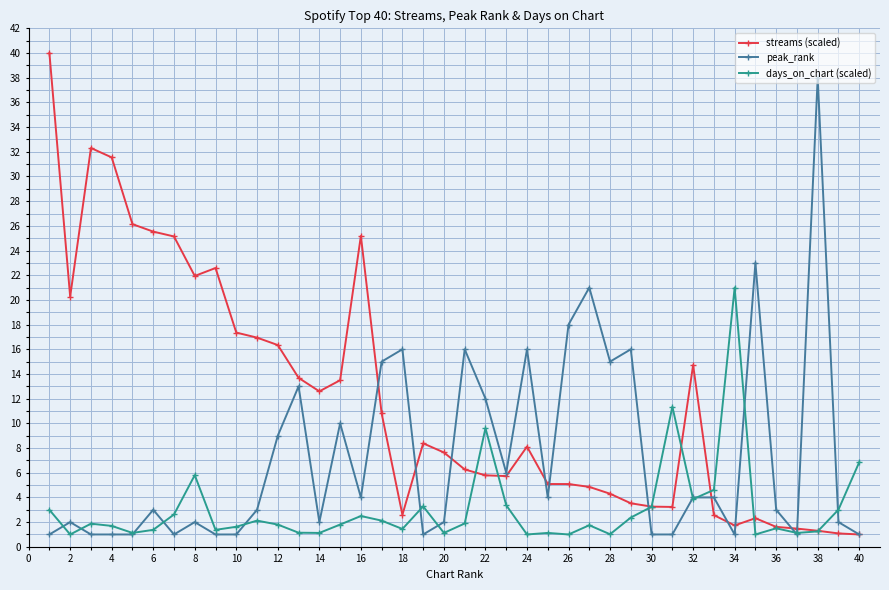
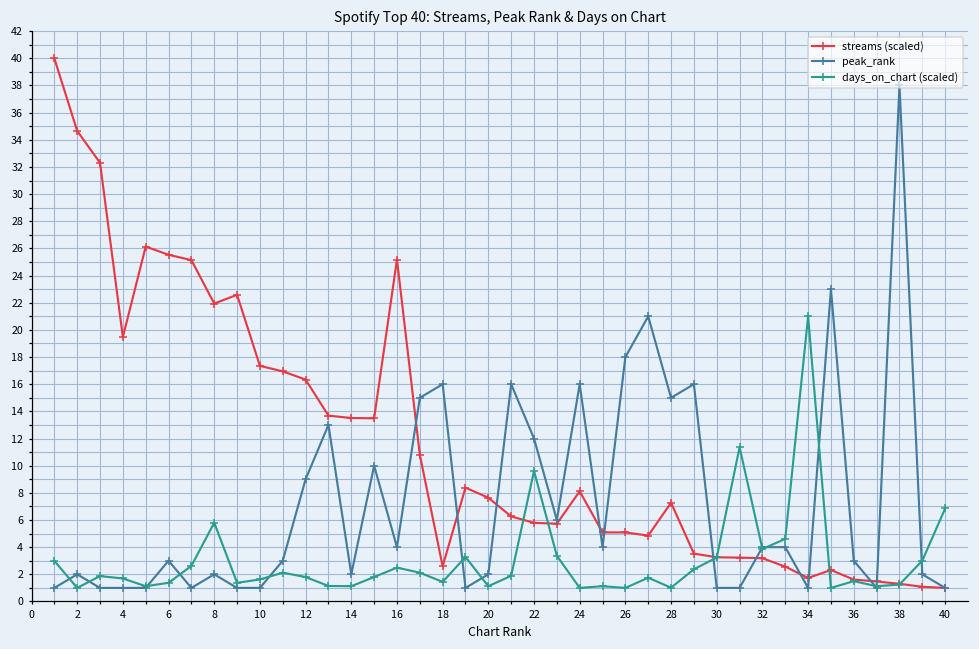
  {
    "streams (scaled)": {
-     "2": 20.3,
-     "4": 31.5,
+     "2": 34.7,
+     "4": 19.5,
      "6": 25.5,
      "8": 21.9,
      "10": 17.4,
      "12": 16.3,
-     "14": 12.6,
+     "14": 13.5,
      "16": 25.2,
      "18": 2.6,
      "20": 7.6,
      "22": 5.8,
      "24": 8.1,
      "26": 5.1,
-     "28": 4.3,
-     "32": 14.7,
+     "28": 7.3,
+     "32": 3.2,
      "34": 1.7
    }
  }
